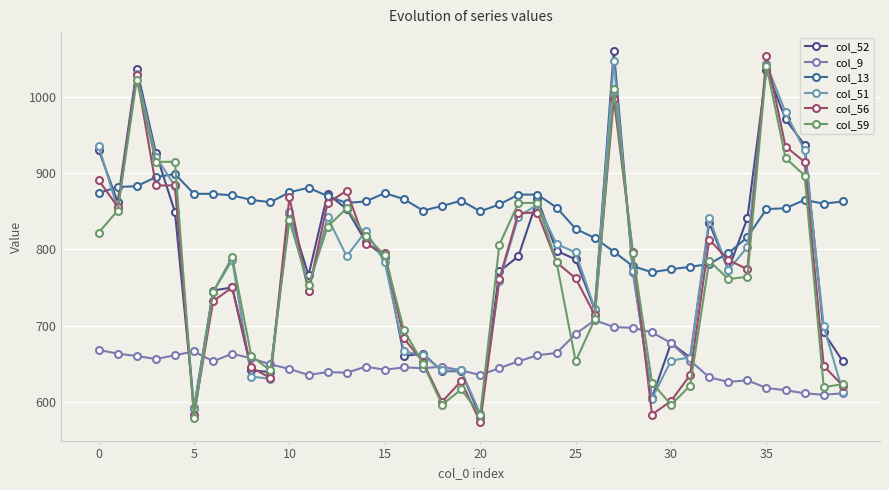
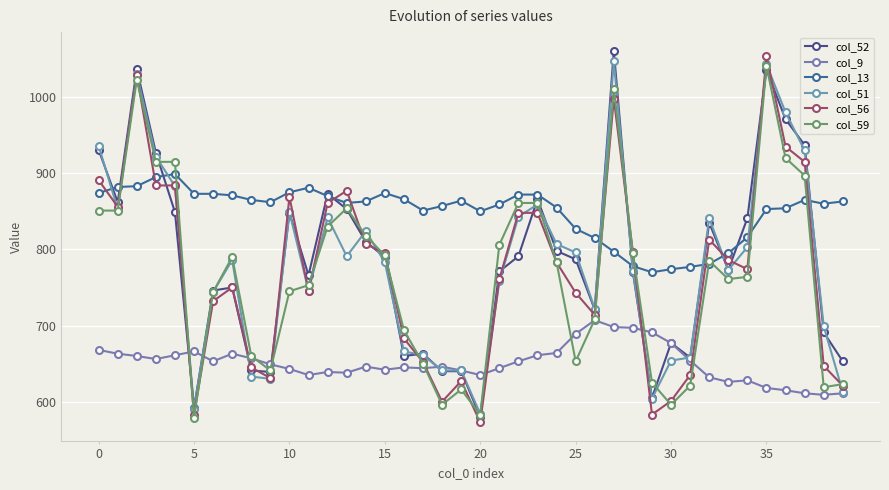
  {
    "col_56": {
      "0": 890,
      "5": 580,
      "10": 870,
      "20": 570,
-     "25": 760,
+     "25": 740,
      "30": 600,
      "35": 1050
    },
    "col_59": {
-     "0": 820,
+     "0": 850,
      "5": 580,
-     "10": 840,
+     "10": 750,
      "25": 650,
      "30": 600
    }
  }
